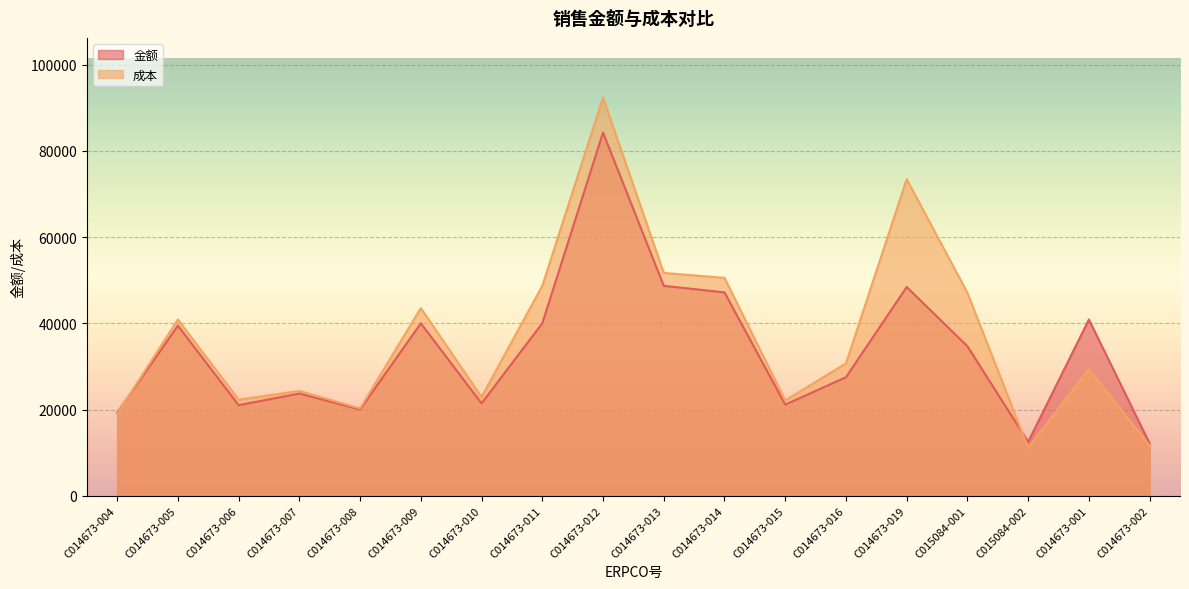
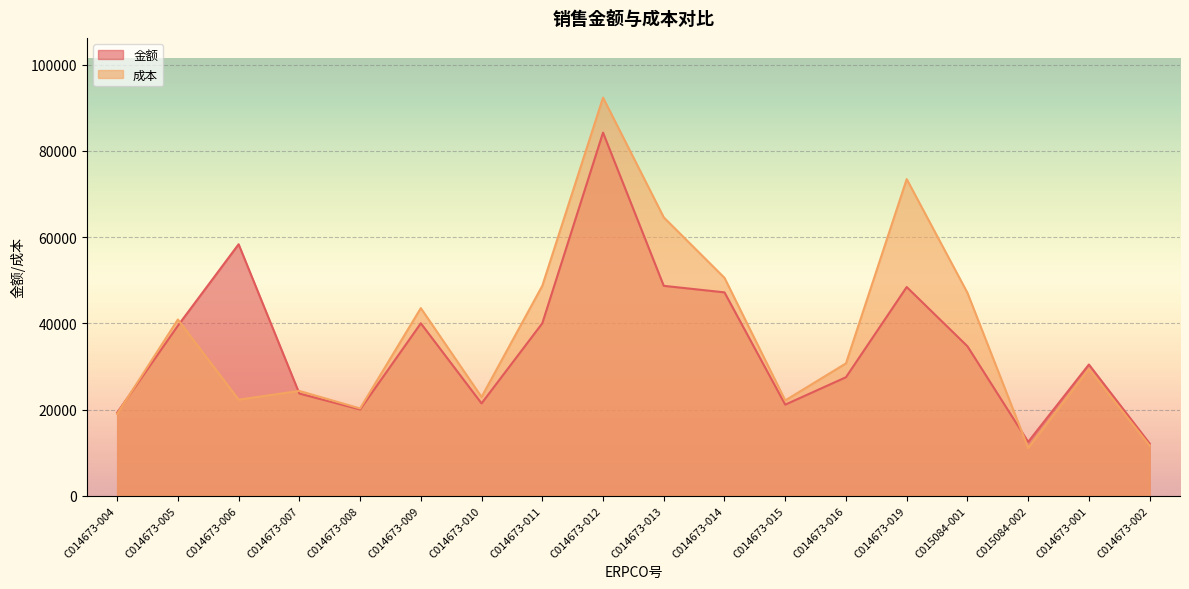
  {
    "金额": {
      "C014673-005": 39000,
-     "C014673-006": 21000,
+     "C014673-006": 58000,
      "C014673-007": 24000,
      "C014673-009": 40000,
      "C014673-010": 21000,
      "C014673-011": 40000,
      "C014673-012": 84000,
      "C014673-013": 49000,
      "C014673-014": 47000,
      "C014673-015": 21000,
      "C014673-016": 27000,
      "C014673-019": 48000,
      "C015084-001": 35000,
      "C015084-002": 12000,
-     "C014673-001": 41000
+     "C014673-001": 30000
    },
    "成本": {
      "C014673-005": 41000,
      "C014673-006": 22000,
      "C014673-007": 24000,
      "C014673-009": 44000,
      "C014673-010": 23000,
      "C014673-011": 49000,
      "C014673-012": 92000,
-     "C014673-013": 52000,
+     "C014673-013": 65000,
      "C014673-014": 51000,
      "C014673-015": 22000,
      "C014673-016": 31000,
      "C014673-019": 73000,
      "C015084-001": 47000,
      "C015084-002": 11000,
      "C014673-001": 29000
    }
  }
